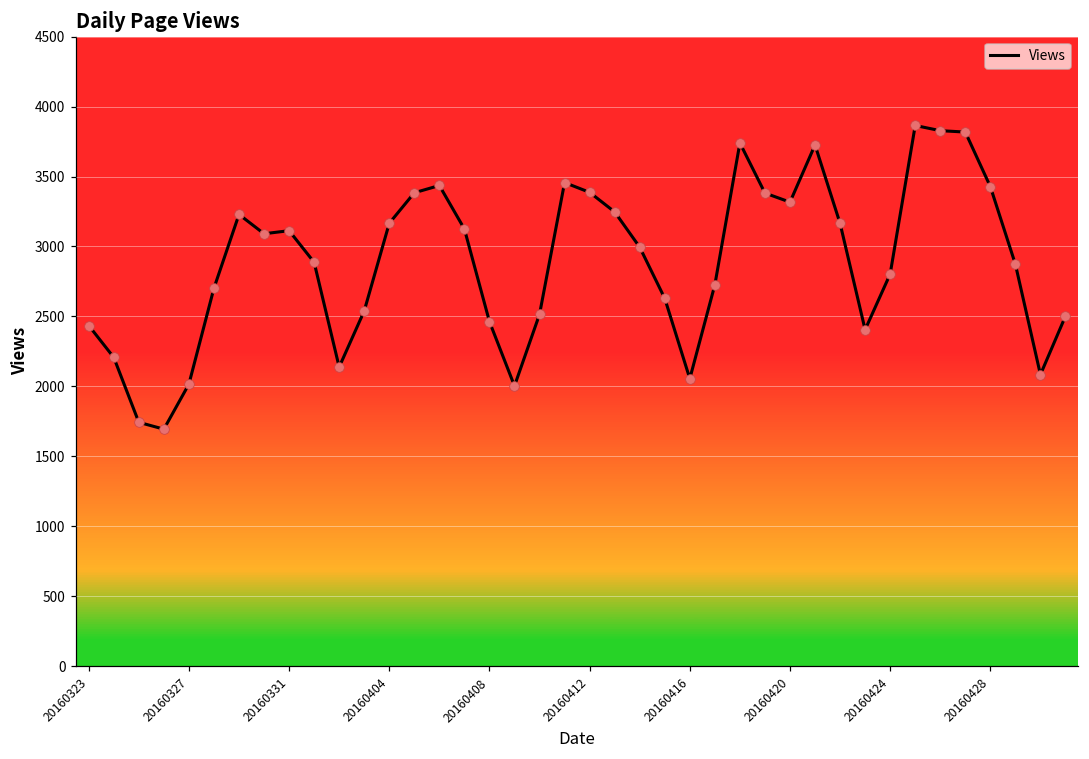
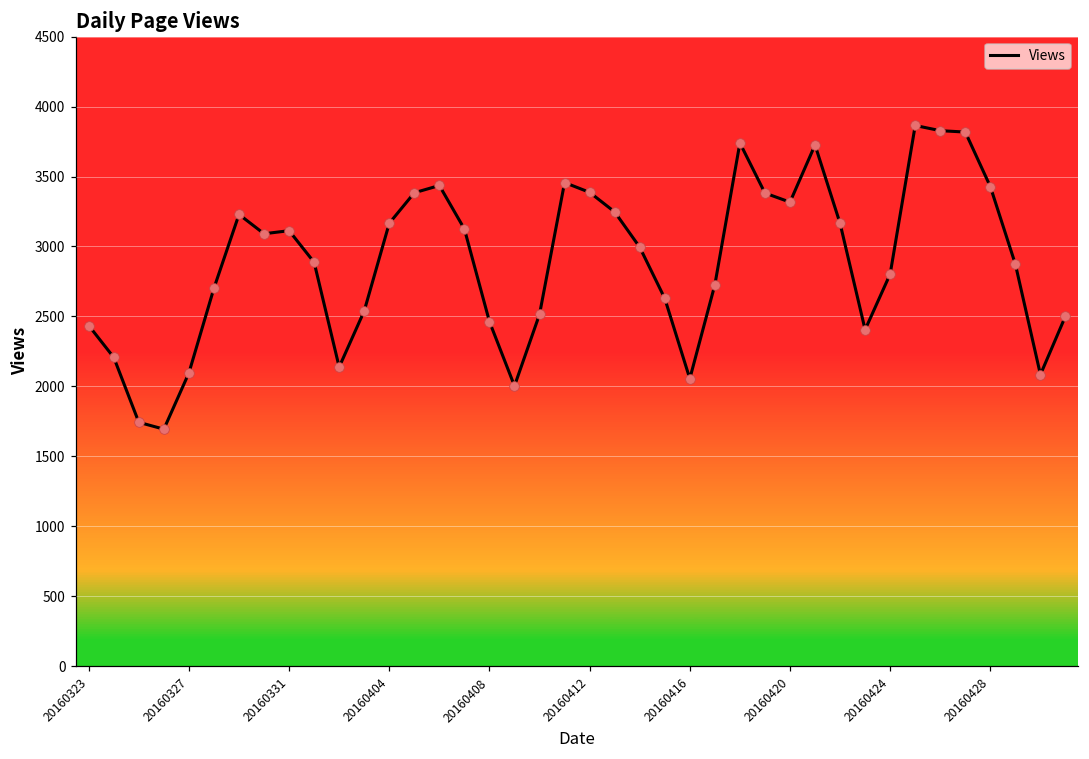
  {
    "20160323": 2440,
-   "20160327": 2020,
+   "20160327": 2100,
    "20160331": 3110,
    "20160404": 3170,
    "20160408": 2460,
    "20160412": 3390,
    "20160416": 2060,
    "20160420": 3320,
    "20160424": 2800,
    "20160428": 3430
  }
